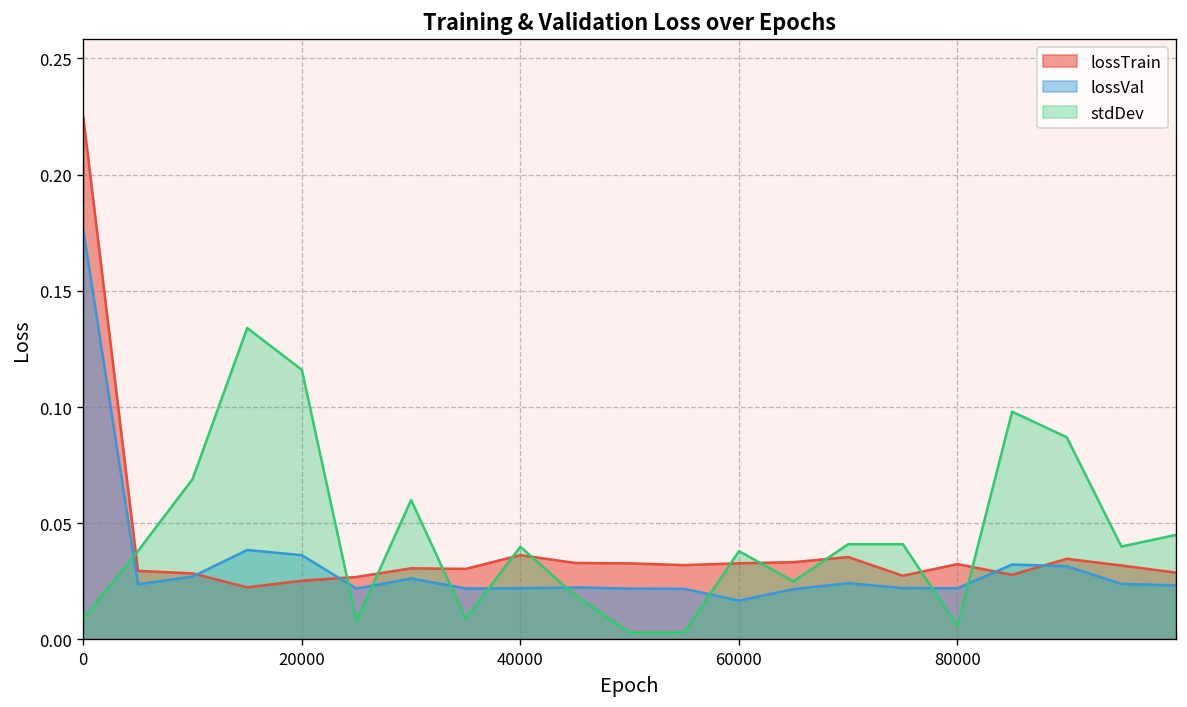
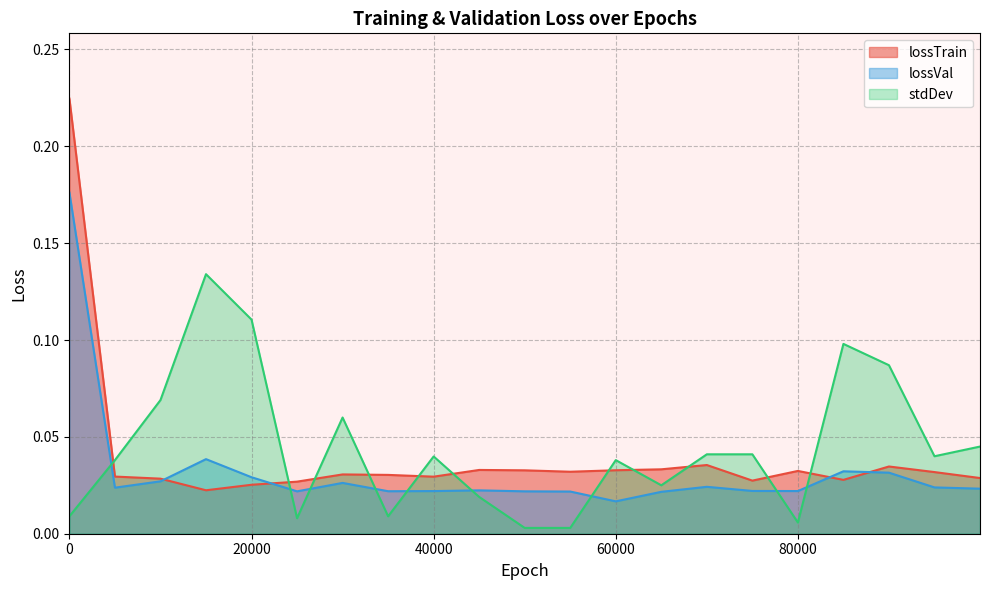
  {
    "lossTrain": {
      "0": 0.225,
      "20000": 0.025,
-     "40000": 0.036,
+     "40000": 0.029,
      "60000": 0.033,
      "80000": 0.032
    },
    "lossVal": {
      "0": 0.176,
-     "20000": 0.036,
+     "20000": 0.029,
      "40000": 0.022,
      "60000": 0.017,
      "80000": 0.022
    },
    "stdDev": {
      "0": 0.009,
-     "20000": 0.116,
+     "20000": 0.111,
      "40000": 0.040,
      "60000": 0.038,
      "80000": 0.006
    }
  }
